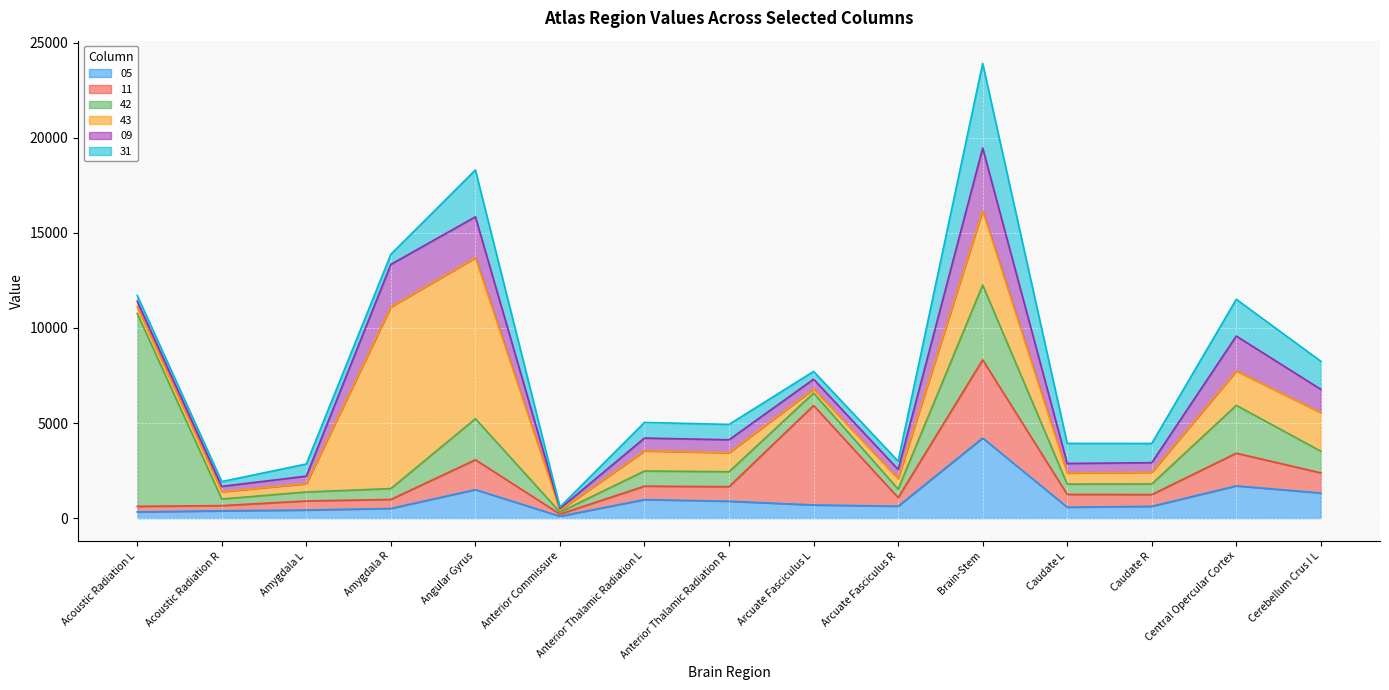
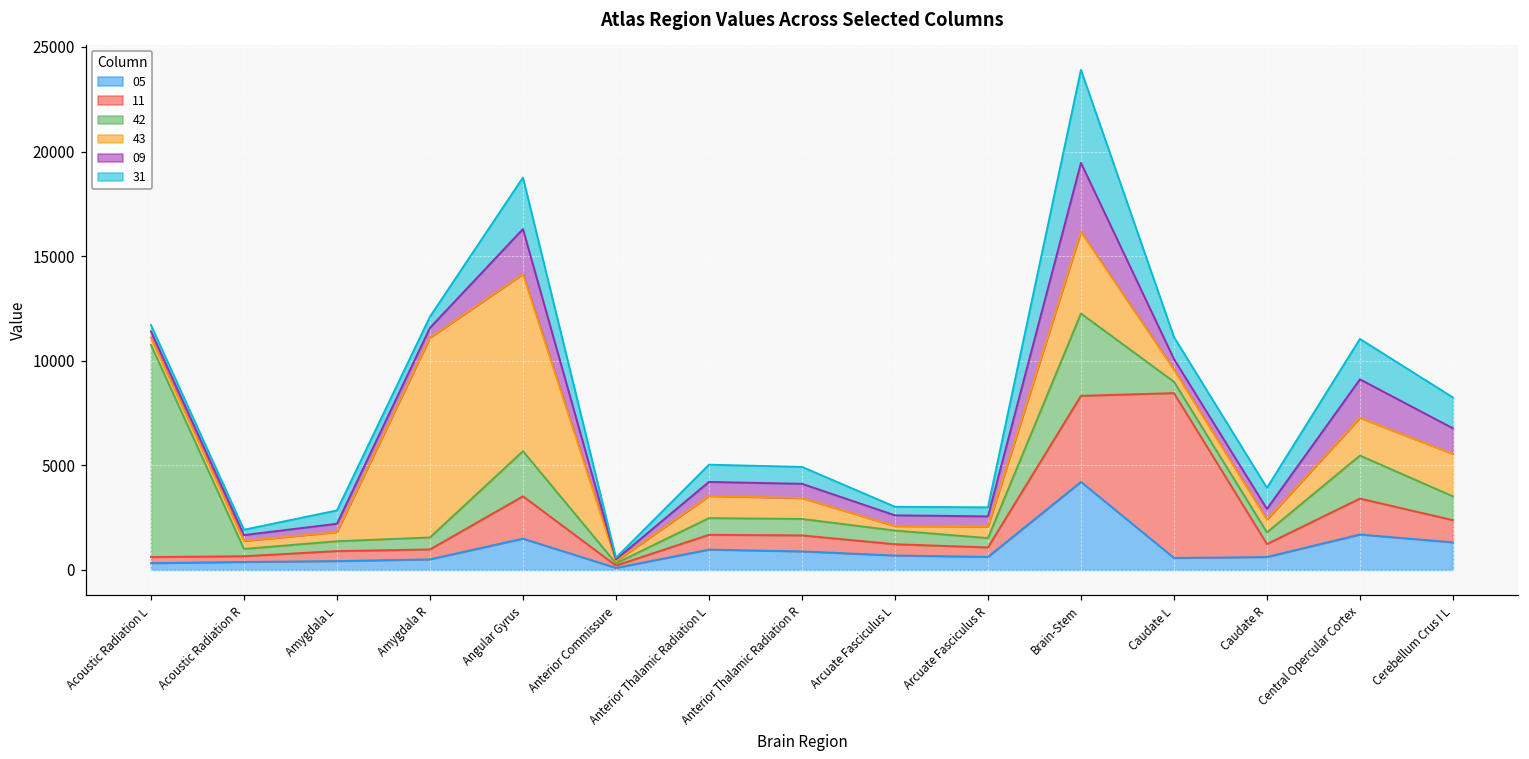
  {
    "11": {
      "Acoustic Radiation L": 300,
      "Acoustic Radiation R": 300,
      "Amygdala L": 500,
      "Amygdala R": 500,
-     "Angular Gyrus": 1600,
+     "Angular Gyrus": 2000,
      "Anterior Thalamic Radiation L": 700,
      "Anterior Thalamic Radiation R": 800,
-     "Arcuate Fasciculus L": 5200,
+     "Arcuate Fasciculus L": 500,
      "Arcuate Fasciculus R": 500,
      "Brain-Stem": 4100,
-     "Caudate L": 700,
+     "Caudate L": 7900,
      "Caudate R": 600,
      "Central Opercular Cortex": 1700,
      "Cerebellum Crus I L": 1100
    },
    "42": {
      "Acoustic Radiation L": 10100,
      "Acoustic Radiation R": 300,
      "Amygdala L": 500,
      "Amygdala R": 600,
      "Angular Gyrus": 2200,
      "Anterior Thalamic Radiation L": 800,
      "Anterior Thalamic Radiation R": 800,
      "Arcuate Fasciculus L": 700,
      "Arcuate Fasciculus R": 400,
      "Brain-Stem": 3900,
      "Caudate L": 500,
      "Caudate R": 600,
-     "Central Opercular Cortex": 2500,
+     "Central Opercular Cortex": 2100,
      "Cerebellum Crus I L": 1100
    },
    "43": {
      "Acoustic Radiation L": 300,
      "Acoustic Radiation R": 400,
      "Amygdala L": 400,
      "Amygdala R": 9500,
      "Angular Gyrus": 8500,
      "Anterior Thalamic Radiation L": 1100,
      "Anterior Thalamic Radiation R": 1000,
      "Arcuate Fasciculus L": 200,
      "Arcuate Fasciculus R": 600,
      "Brain-Stem": 3900,
      "Caudate L": 600,
      "Caudate R": 600,
      "Central Opercular Cortex": 1800,
      "Cerebellum Crus I L": 2000
    },
    "09": {
      "Acoustic Radiation L": 300,
      "Acoustic Radiation R": 300,
      "Amygdala L": 400,
-     "Amygdala R": 2200,
+     "Amygdala R": 500,
      "Angular Gyrus": 2200,
      "Anterior Thalamic Radiation L": 700,
      "Anterior Thalamic Radiation R": 700,
      "Arcuate Fasciculus L": 500,
      "Arcuate Fasciculus R": 500,
      "Brain-Stem": 3300,
      "Caudate L": 500,
      "Caudate R": 500,
      "Central Opercular Cortex": 1800,
      "Cerebellum Crus I L": 1200
    }
  }
